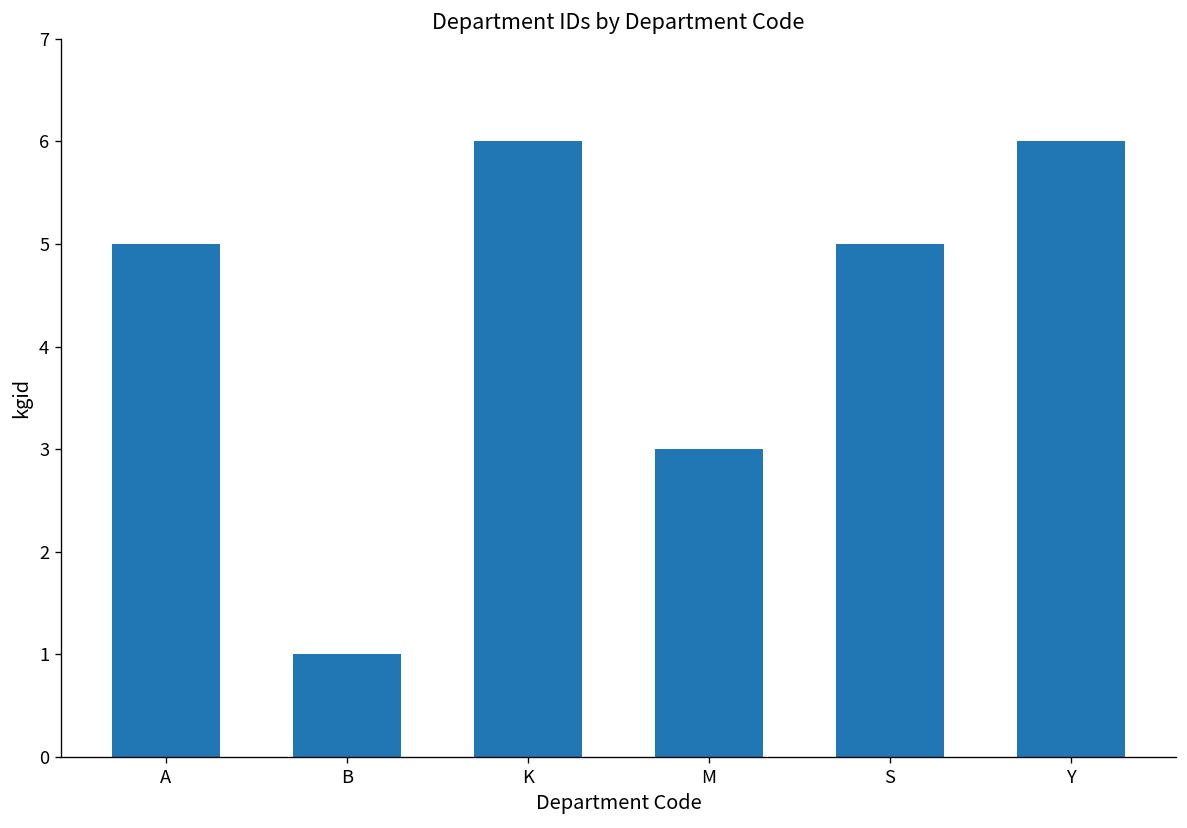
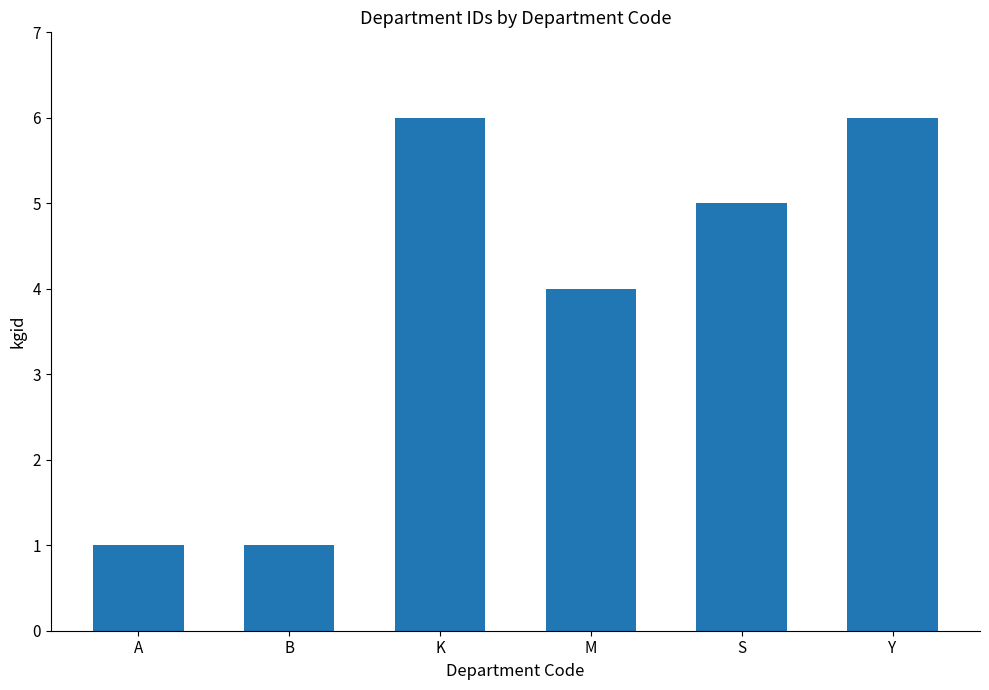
  {
-   "A": 5,
+   "A": 1,
    "B": 1,
    "K": 6,
-   "M": 3,
+   "M": 4,
    "S": 5,
    "Y": 6
  }
